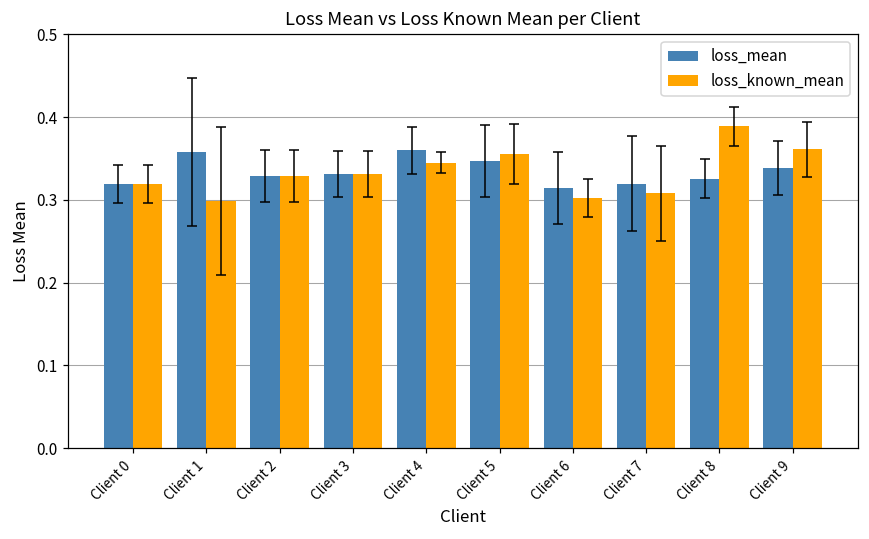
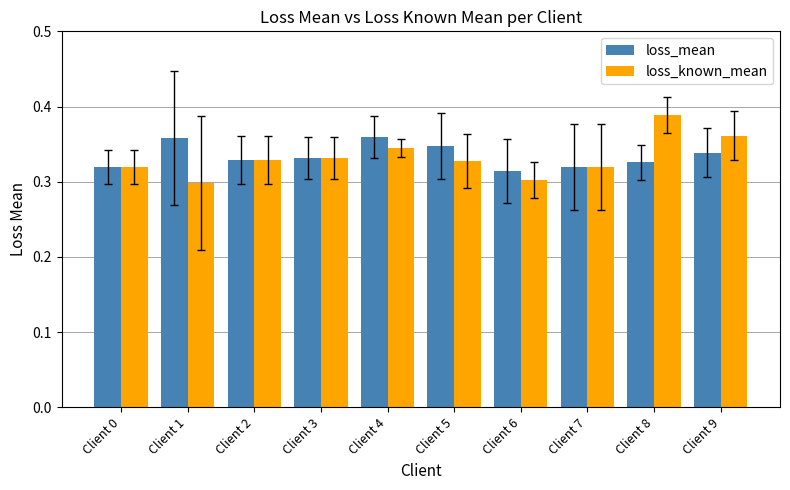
  {
    "loss_known_mean": {
      "Client 0": 0.32,
      "Client 1": 0.30,
      "Client 2": 0.33,
      "Client 3": 0.33,
      "Client 4": 0.35,
-     "Client 5": 0.36,
+     "Client 5": 0.33,
      "Client 6": 0.30,
-     "Client 7": 0.31,
+     "Client 7": 0.32,
      "Client 8": 0.39,
      "Client 9": 0.36
    }
  }
